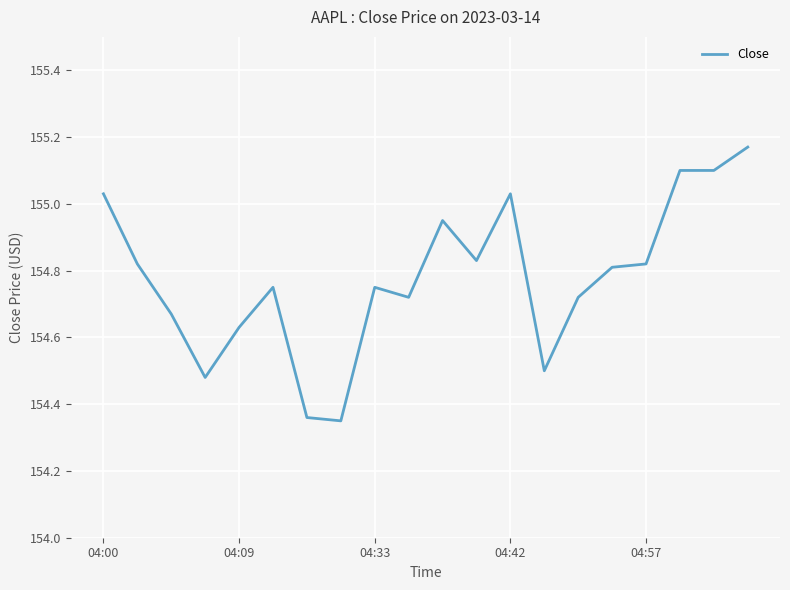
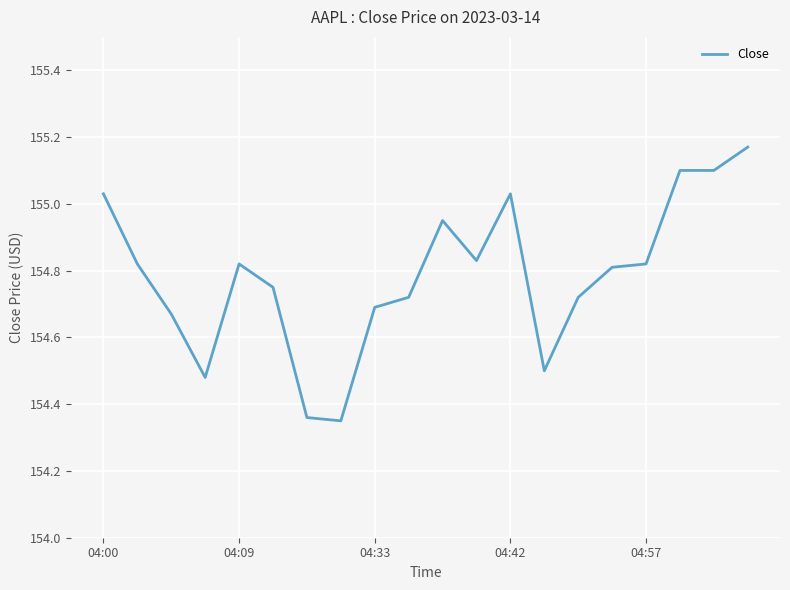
  {
    "04:00": 155.03,
-   "04:09": 154.63,
-   "04:33": 154.75,
+   "04:09": 154.82,
+   "04:33": 154.69,
    "04:42": 155.03,
    "04:57": 154.82
  }
